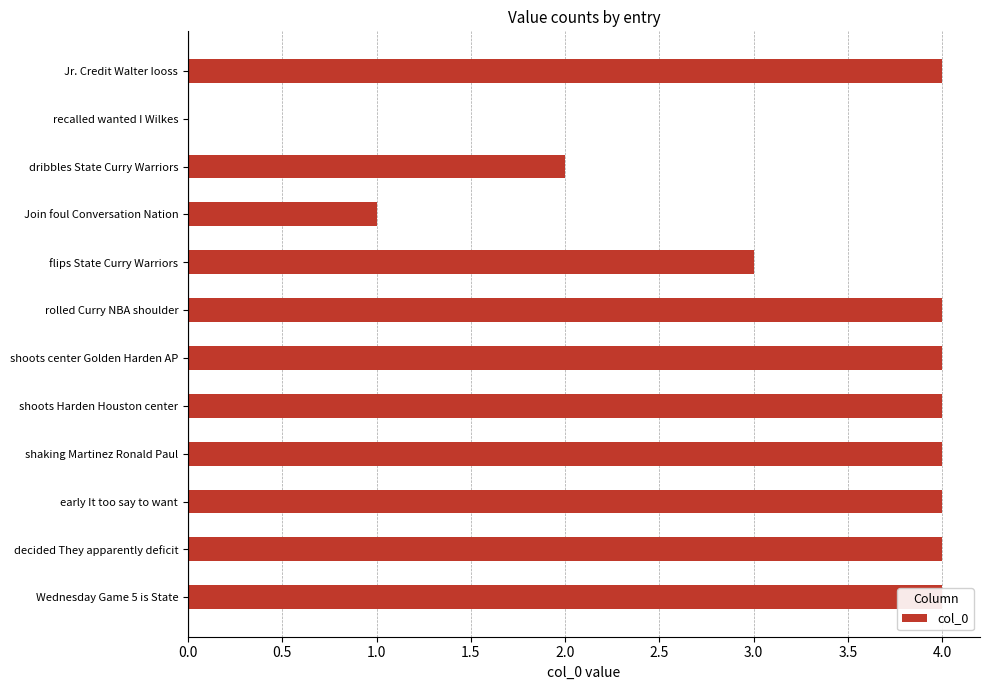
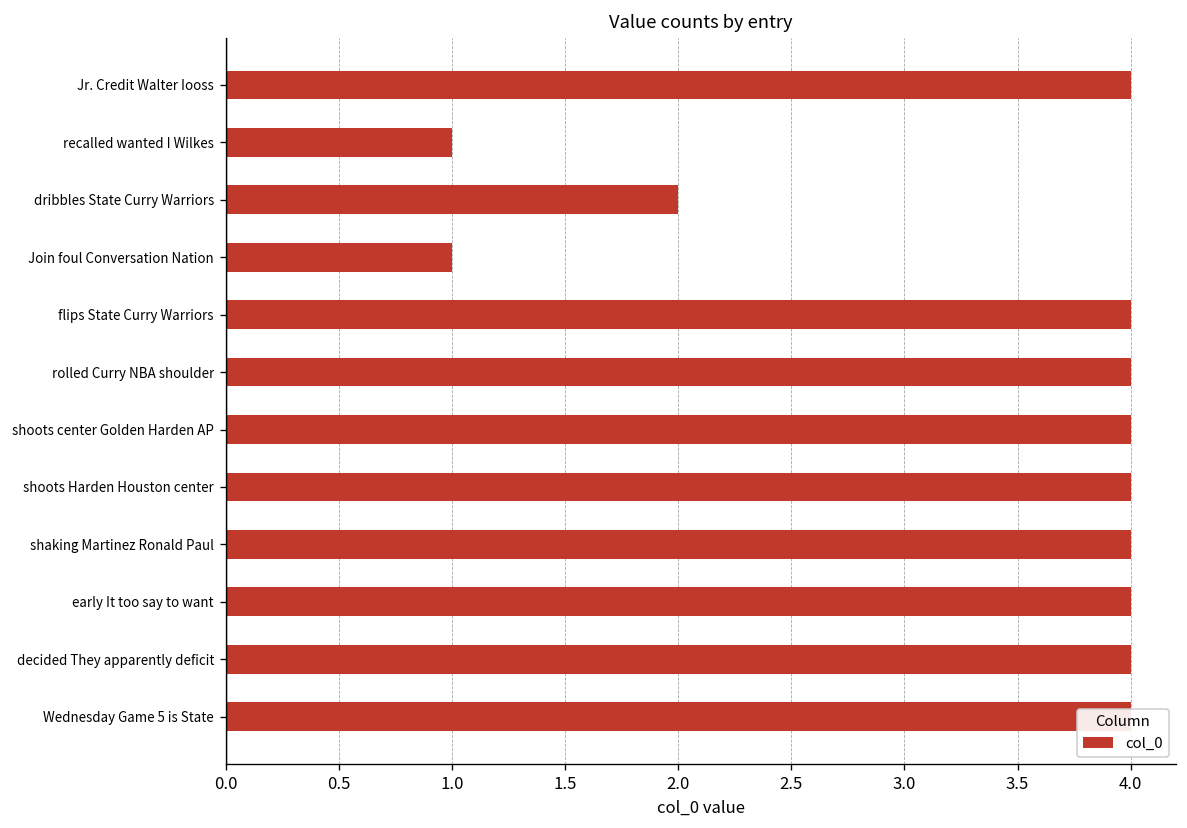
  {
    "Jr. Credit Walter Iooss": 4,
-   "recalled wanted I Wilkes": 0,
+   "recalled wanted I Wilkes": 1,
    "dribbles State Curry Warriors": 2,
    "Join foul Conversation Nation": 1,
-   "flips State Curry Warriors": 3,
+   "flips State Curry Warriors": 4,
    "rolled Curry NBA shoulder": 4,
    "shoots center Golden Harden AP": 4,
    "shoots Harden Houston center": 4,
    "shaking Martinez Ronald Paul": 4,
    "early It too say to want": 4,
    "decided They apparently deficit": 4
  }
